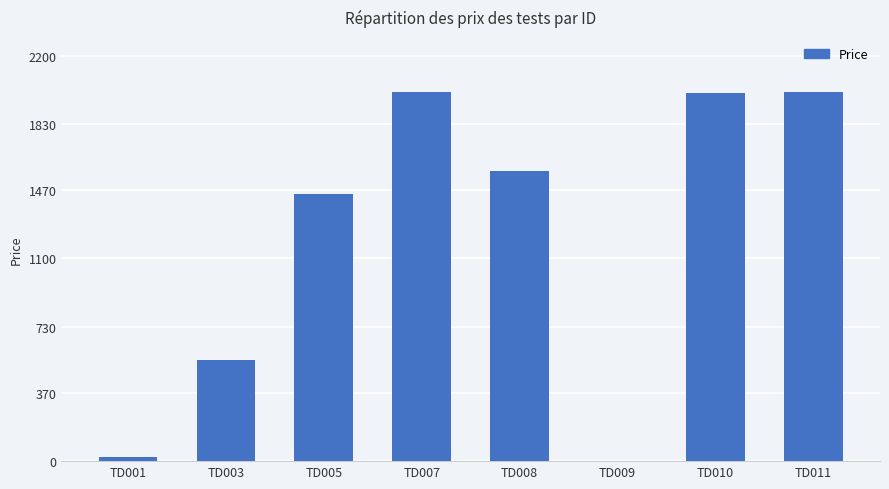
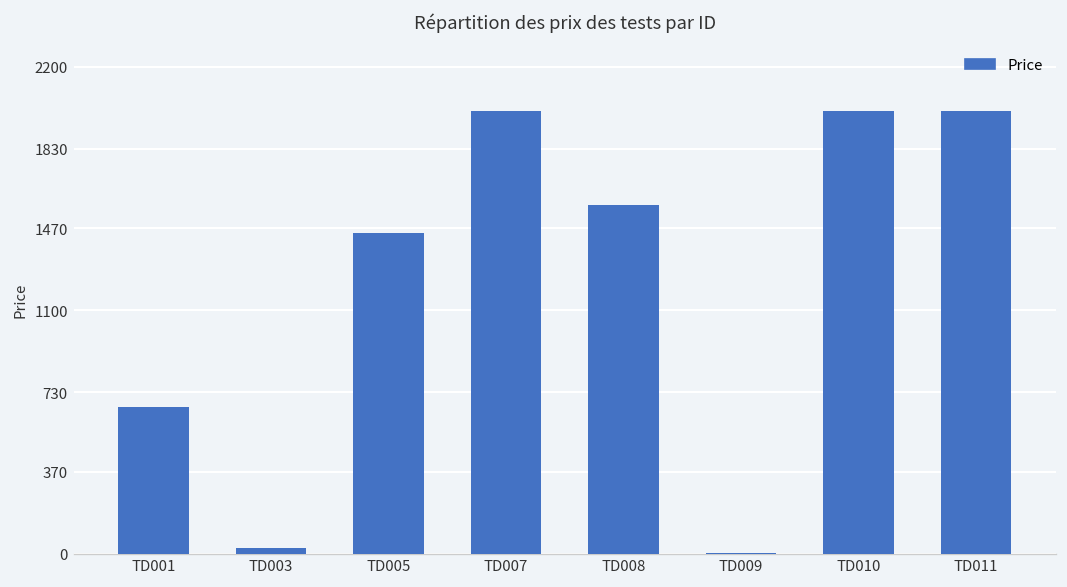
  {
-   "TD001": 30,
-   "TD003": 550,
+   "TD001": 660,
+   "TD003": 30,
    "TD005": 1450,
    "TD007": 2000,
    "TD008": 1570,
    "TD010": 2000,
    "TD011": 2000
  }
